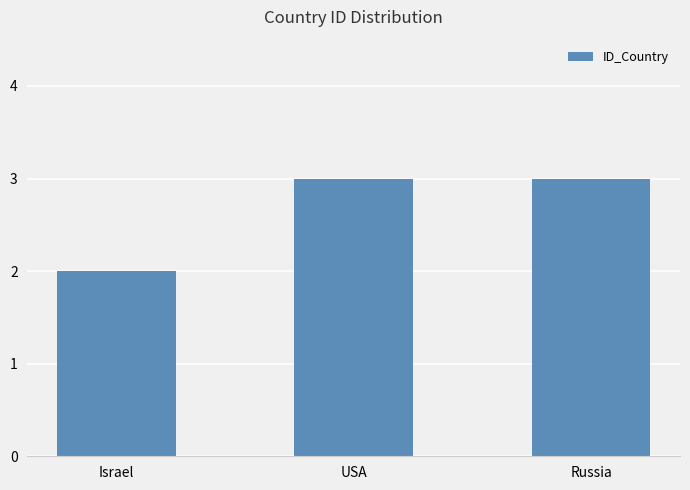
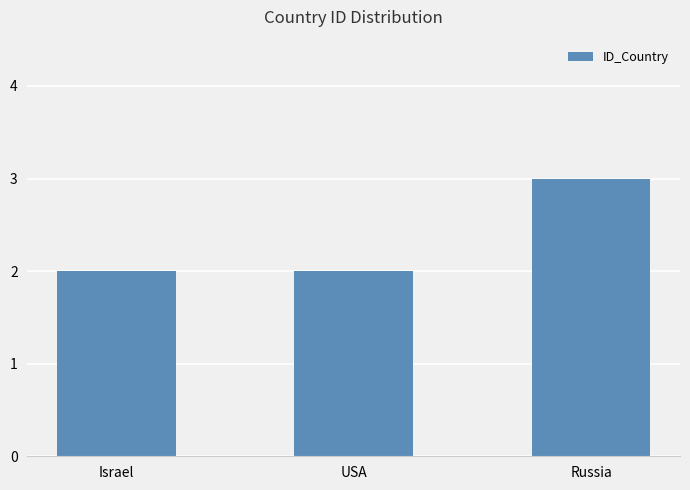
  {
    "Israel": 2,
-   "USA": 3,
+   "USA": 2,
    "Russia": 3
  }
